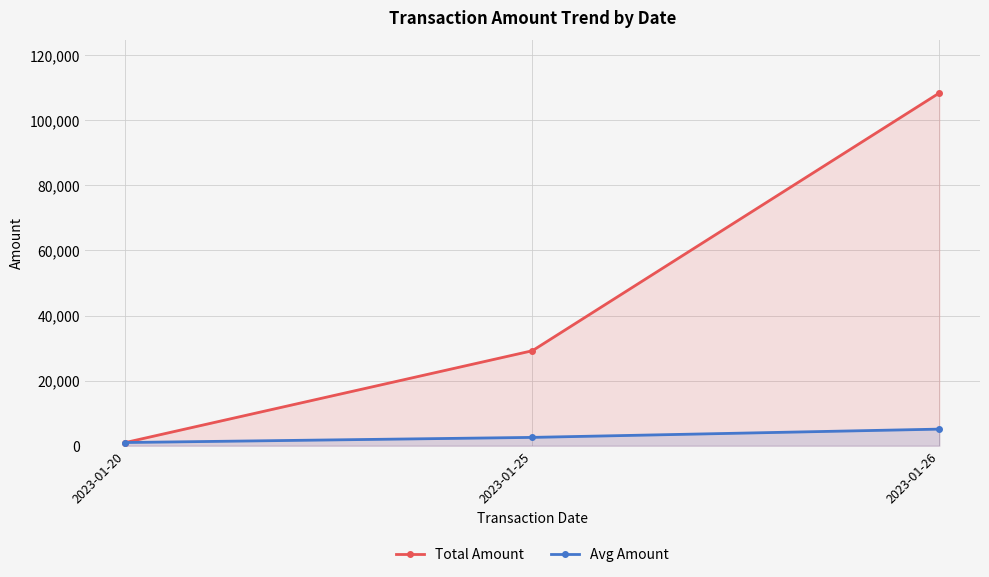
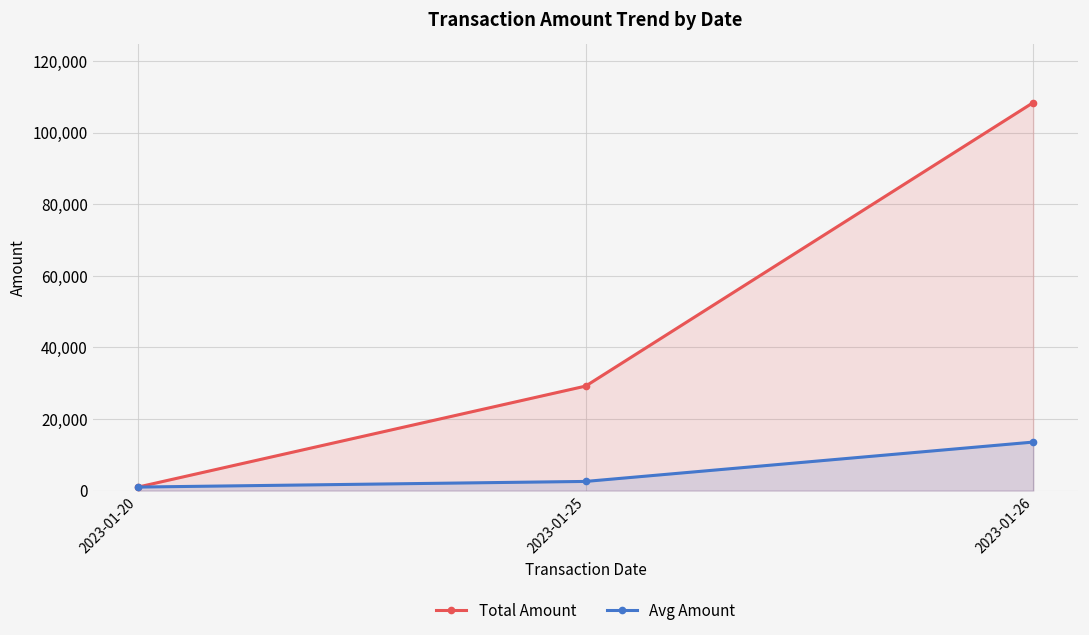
  {
    "Total Amount": {
      "2023-01-25": "29,000",
      "2023-01-26": "108,000"
    },
    "Avg Amount": {
      "2023-01-25": "3,000",
-     "2023-01-26": "5,000"
+     "2023-01-26": "14,000"
    }
  }
